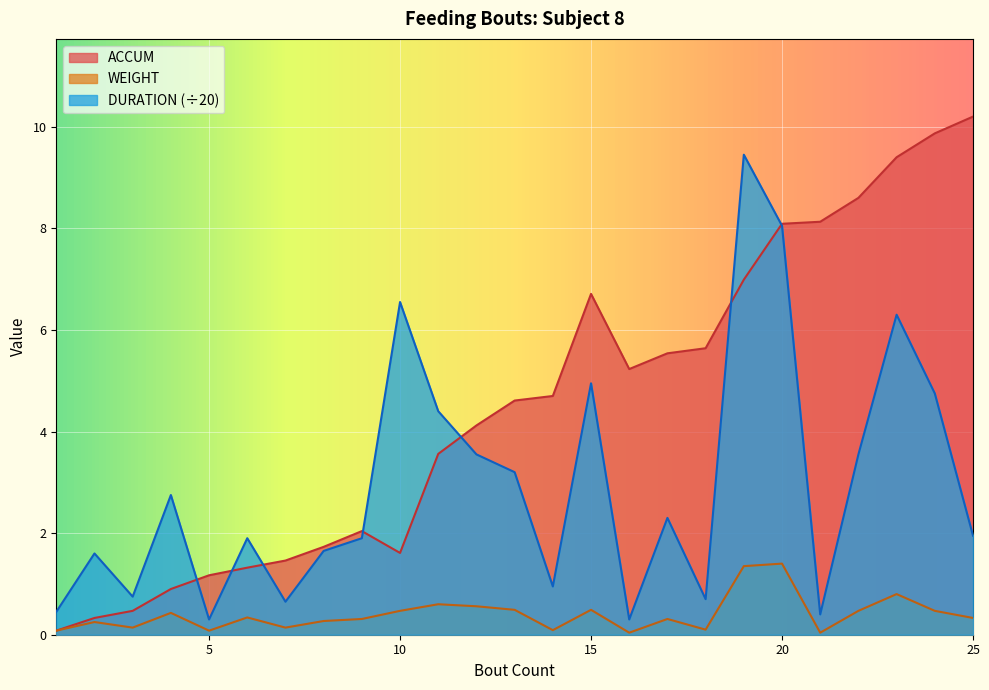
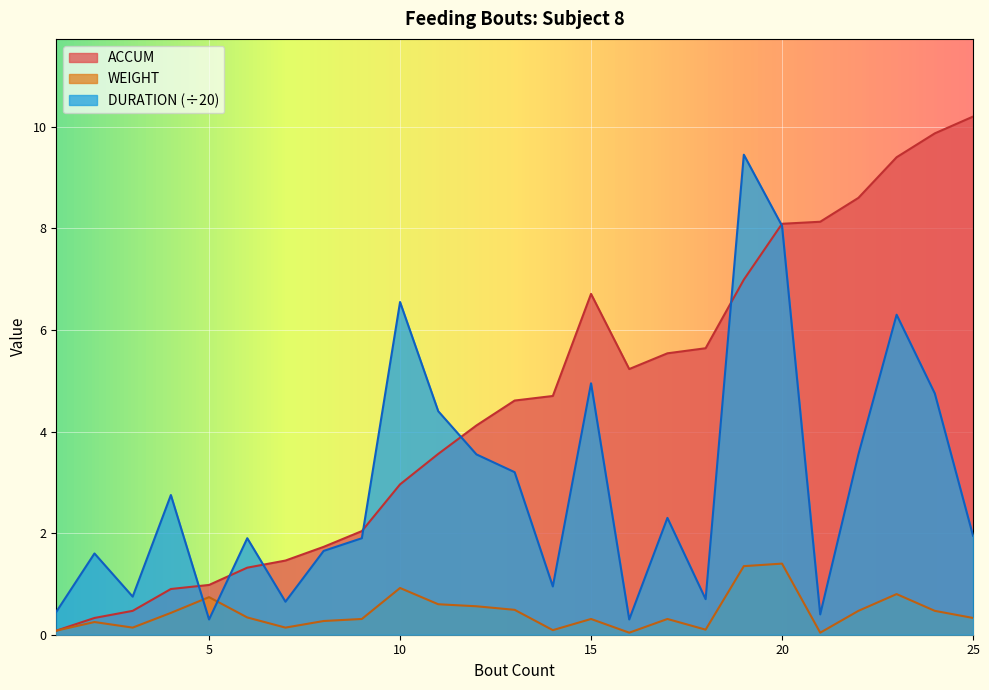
  {
    "ACCUM": {
-     "5": 1.2,
-     "10": 1.6,
+     "5": 1.0,
+     "10": 3.0,
      "15": 6.7,
      "25": 10.2
    },
    "WEIGHT": {
-     "5": 0.1,
-     "10": 0.5,
-     "15": 0.5,
+     "5": 0.7,
+     "10": 0.9,
+     "15": 0.3,
      "20": 1.4,
      "25": 0.3
    },
    "DURATION (÷20)": {
      "5": 0.3,
      "10": 6.6,
      "15": 5.0,
      "25": 2.0
    }
  }
